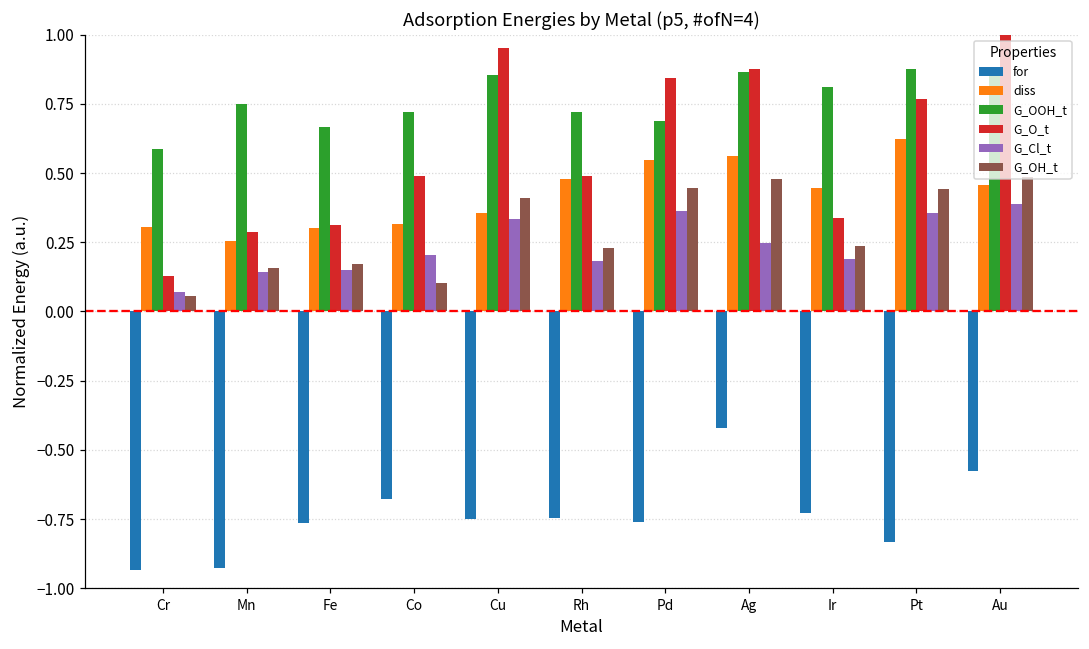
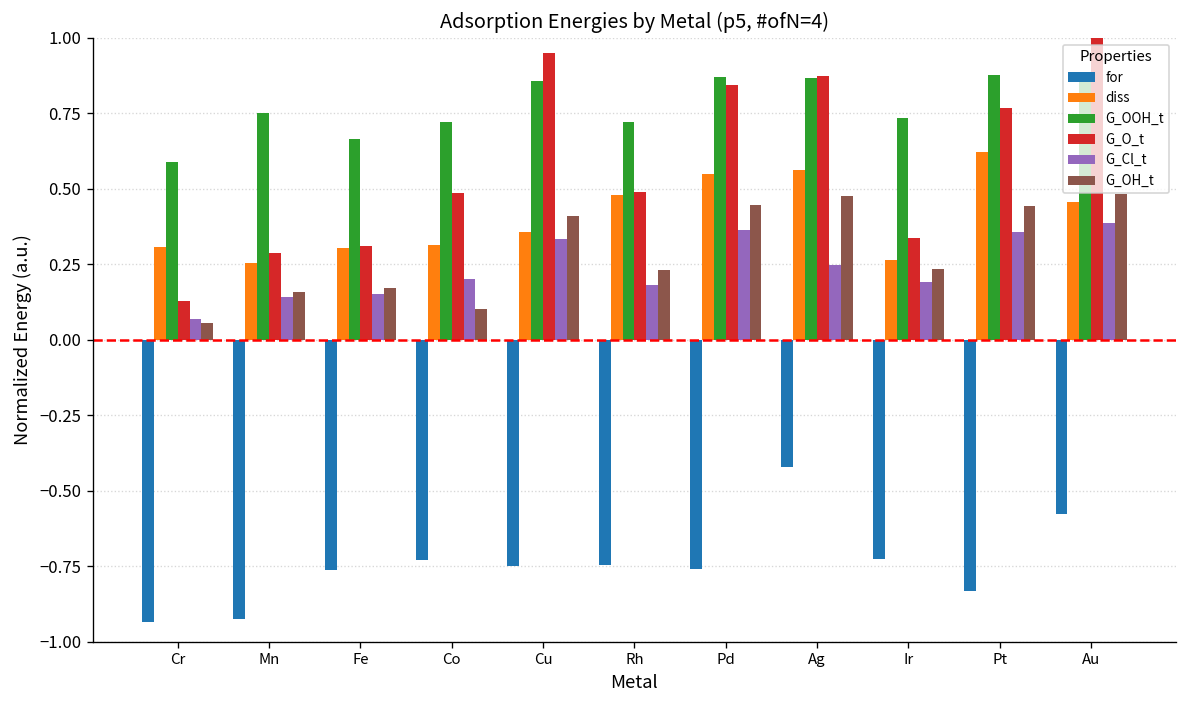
  {
    "for": {
      "Cr": -0.93,
      "Mn": -0.93,
      "Fe": -0.76,
-     "Co": -0.68,
+     "Co": -0.73,
      "Cu": -0.75,
      "Rh": -0.75,
      "Pd": -0.76,
      "Ag": -0.42,
      "Ir": -0.73,
      "Pt": -0.83,
      "Au": -0.58
    },
    "diss": {
      "Cr": 0.31,
      "Mn": 0.25,
      "Fe": 0.30,
      "Co": 0.32,
      "Cu": 0.36,
      "Rh": 0.48,
      "Pd": 0.55,
      "Ag": 0.56,
-     "Ir": 0.45,
+     "Ir": 0.27,
      "Pt": 0.62,
      "Au": 0.46
    },
    "G_OOH_t": {
      "Cr": 0.59,
      "Mn": 0.75,
      "Fe": 0.67,
      "Co": 0.72,
      "Cu": 0.86,
      "Rh": 0.72,
-     "Pd": 0.69,
+     "Pd": 0.87,
      "Ag": 0.87,
-     "Ir": 0.81,
+     "Ir": 0.74,
      "Pt": 0.88
    },
    "G_O_t": {
      "Cr": 0.13,
      "Mn": 0.29,
      "Fe": 0.31,
      "Co": 0.49,
      "Cu": 0.95,
      "Rh": 0.49,
      "Pd": 0.85,
      "Ag": 0.88,
      "Ir": 0.34,
      "Pt": 0.77,
      "Au": 1.00
    },
    "G_Cl_t": {
      "Cr": 0.07,
      "Mn": 0.14,
      "Fe": 0.15,
      "Co": 0.20,
      "Cu": 0.33,
      "Rh": 0.18,
      "Pd": 0.36,
      "Ag": 0.25,
      "Ir": 0.19,
      "Pt": 0.36,
      "Au": 0.39
    },
    "G_OH_t": {
      "Cr": 0.06,
      "Mn": 0.16,
      "Fe": 0.17,
      "Co": 0.10,
      "Cu": 0.41,
      "Rh": 0.23,
      "Pd": 0.45,
      "Ag": 0.48,
      "Ir": 0.24,
      "Pt": 0.44,
      "Au": 0.48
    }
  }
